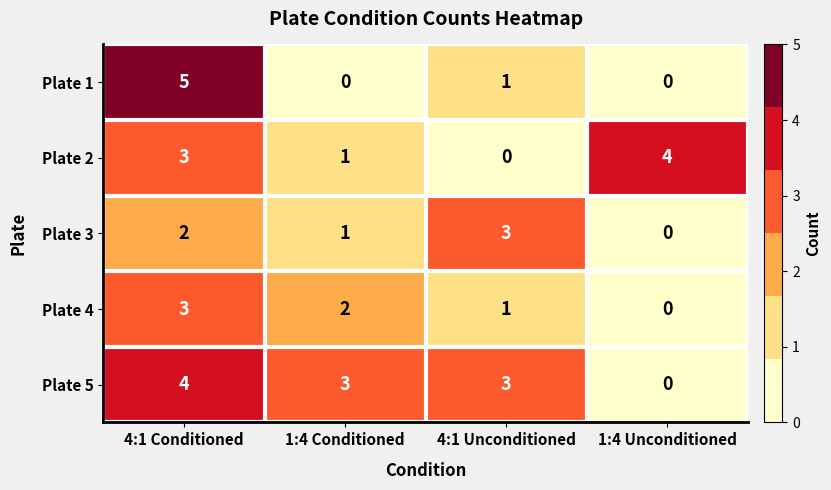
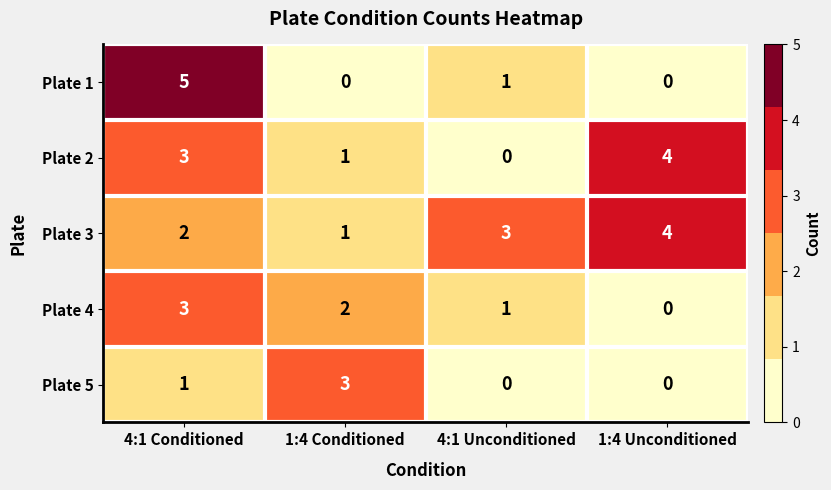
  {
    "Plate 1": {
      "4:1 Conditioned": 5,
      "1:4 Conditioned": 0,
      "4:1 Unconditioned": 1,
      "1:4 Unconditioned": 0
    },
    "Plate 2": {
      "4:1 Conditioned": 3,
      "1:4 Conditioned": 1,
      "4:1 Unconditioned": 0,
      "1:4 Unconditioned": 4
    },
    "Plate 3": {
      "4:1 Conditioned": 2,
      "1:4 Conditioned": 1,
      "4:1 Unconditioned": 3,
-     "1:4 Unconditioned": 0
+     "1:4 Unconditioned": 4
    },
    "Plate 4": {
      "4:1 Conditioned": 3,
      "1:4 Conditioned": 2,
      "4:1 Unconditioned": 1,
      "1:4 Unconditioned": 0
    },
    "Plate 5": {
-     "4:1 Conditioned": 4,
+     "4:1 Conditioned": 1,
      "1:4 Conditioned": 3,
-     "4:1 Unconditioned": 3,
+     "4:1 Unconditioned": 0,
      "1:4 Unconditioned": 0
    }
  }
